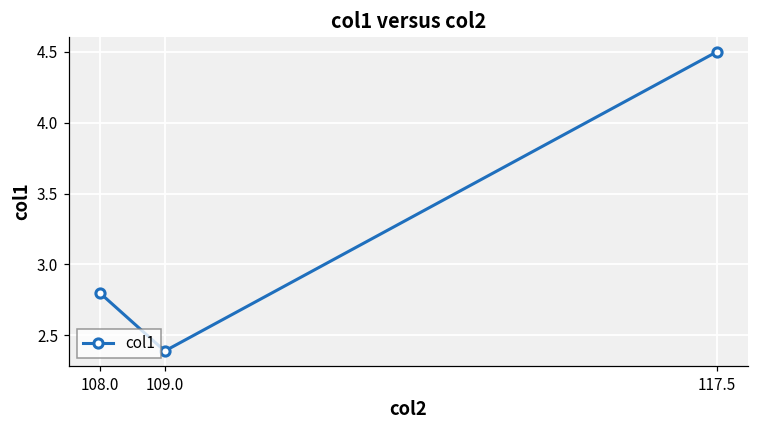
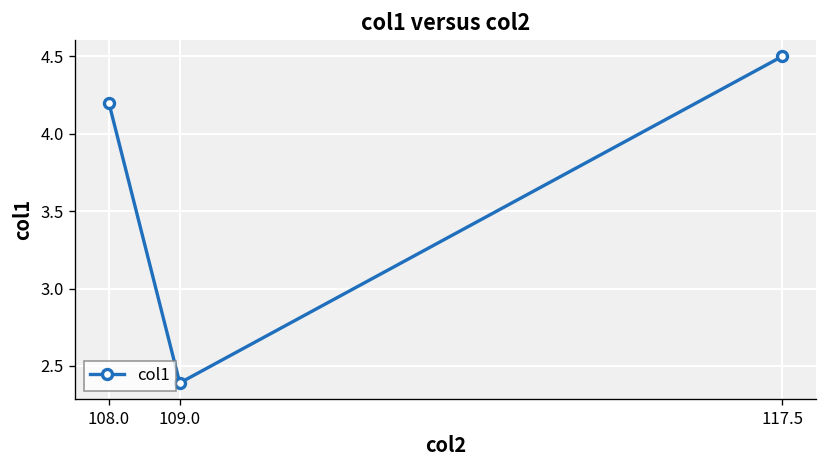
  {
-   "108.0": 2.8,
+   "108.0": 4.2,
    "109.0": 2.4,
    "117.5": 4.5
  }
